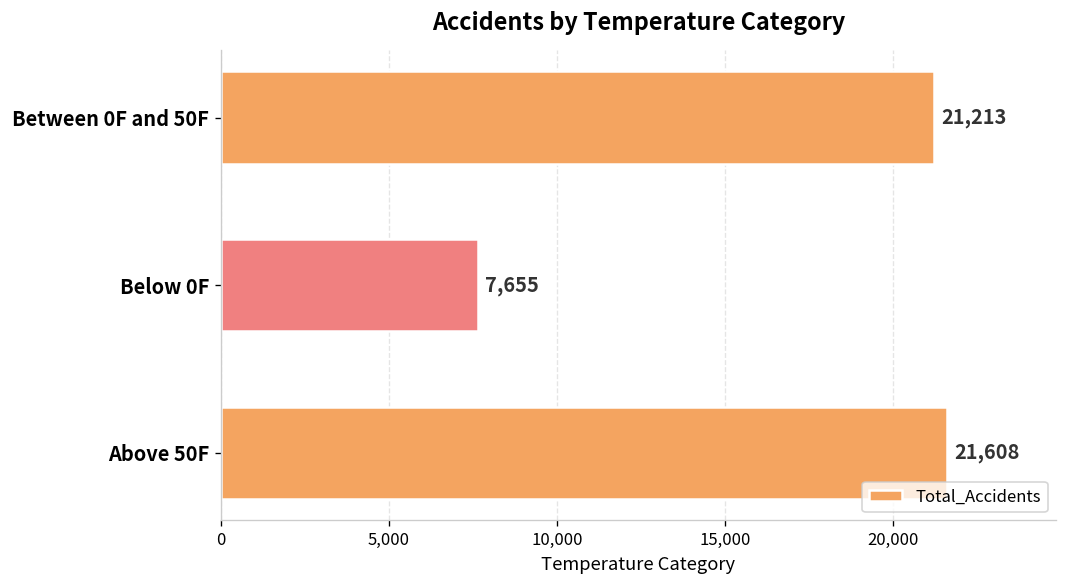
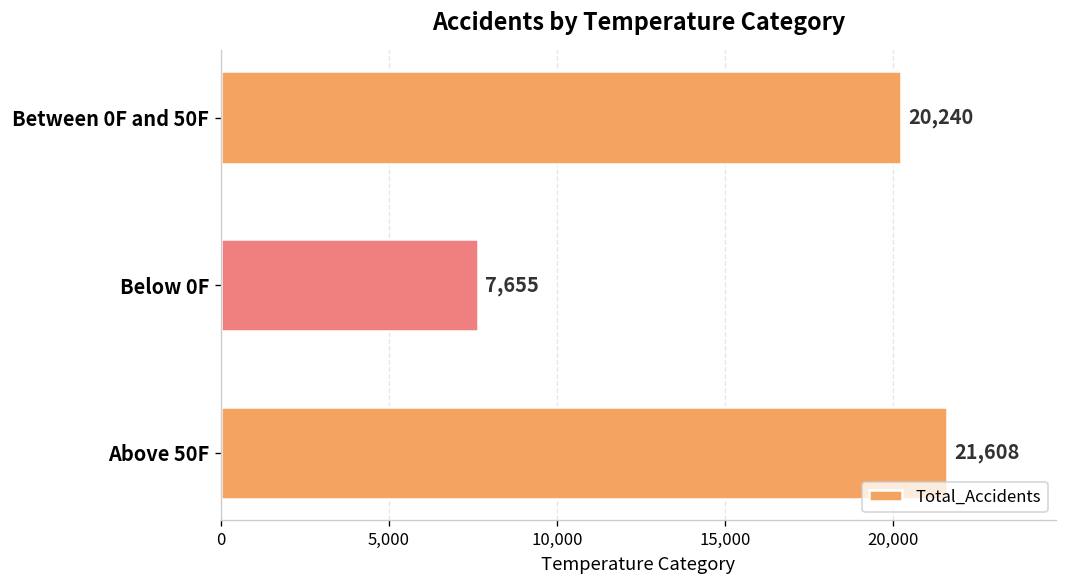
  {
-   "Between 0F and 50F": "21,213",
+   "Between 0F and 50F": "20,240",
    "Below 0F": "7,655",
    "Above 50F": "21,608"
  }
